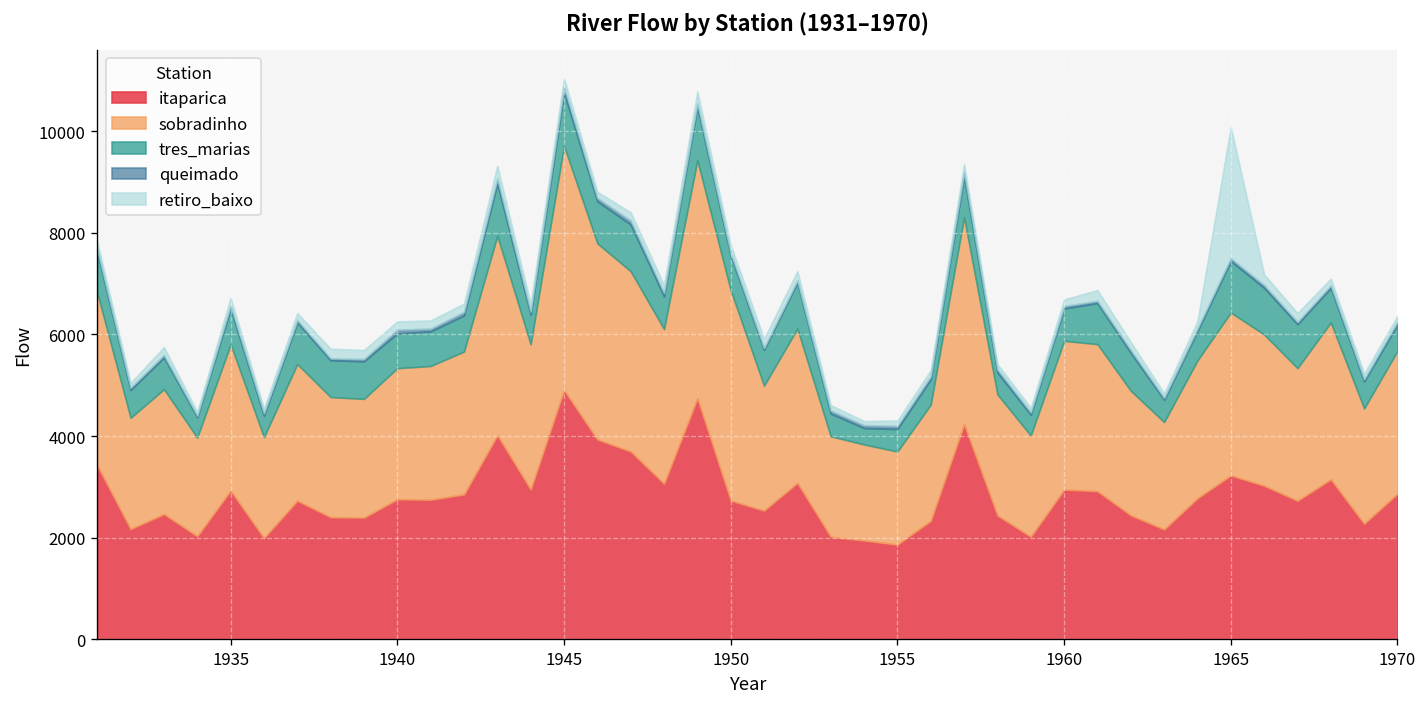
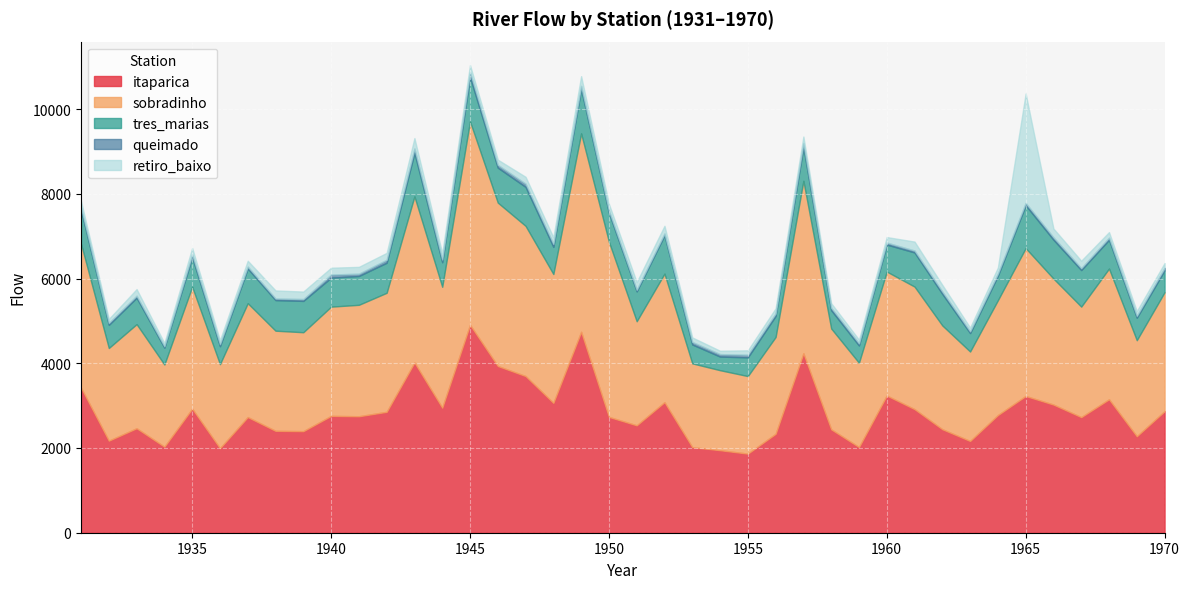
  {
    "itaparica": {
      "1935": 2900,
      "1940": 2800,
      "1945": 4900,
      "1950": 2700,
      "1955": 1900,
-     "1960": 2900,
+     "1960": 3200,
      "1965": 3200,
      "1970": 2900
    },
    "sobradinho": {
      "1935": 2900,
      "1940": 2600,
      "1945": 4800,
      "1950": 4100,
      "1955": 1800,
      "1960": 2900,
-     "1965": 3200,
+     "1965": 3500,
      "1970": 2800
    },
    "retiro_baixo": {
      "1935": 200,
      "1940": 200,
      "1945": 200,
      "1950": 200,
      "1955": 100,
      "1960": 100,
      "1965": 2600,
      "1970": 100
    }
  }
